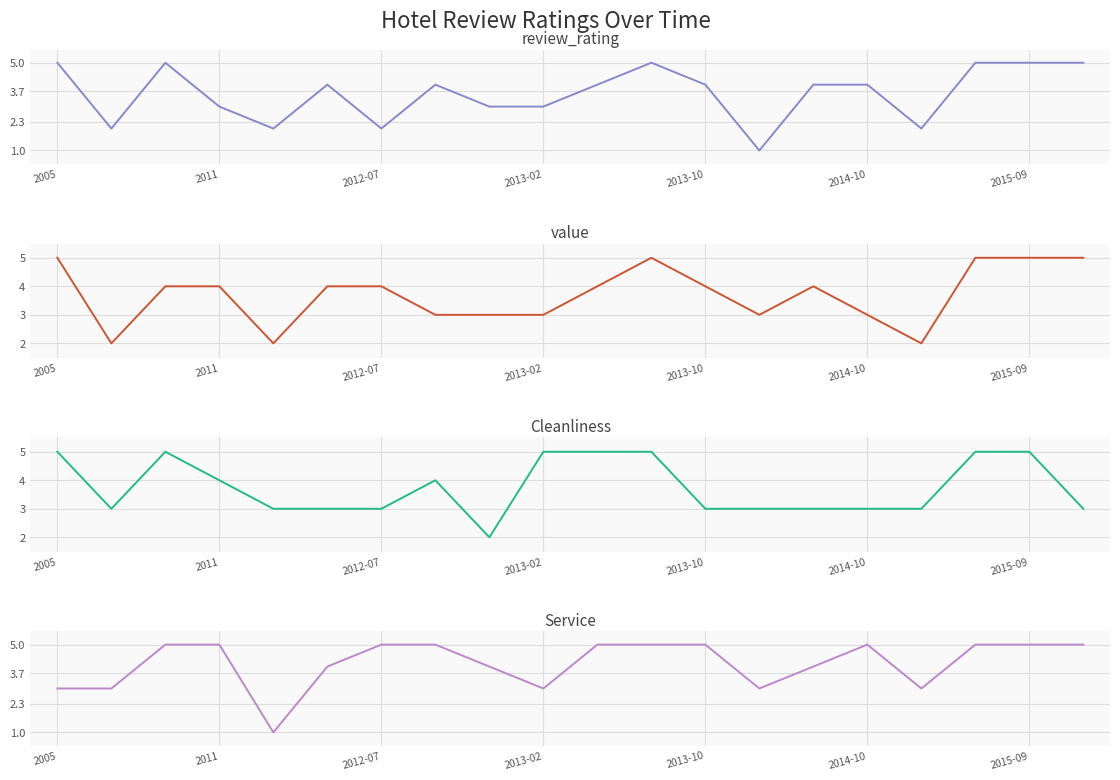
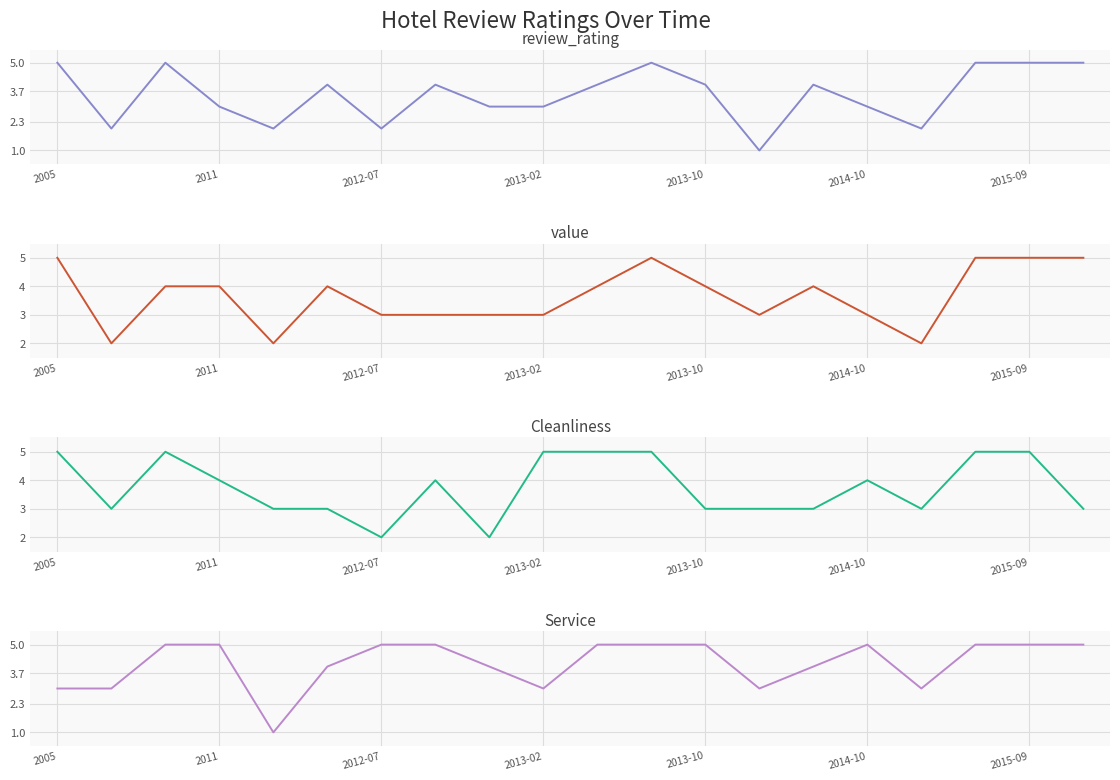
  {
    "review_rating": {
      "2005": 5,
      "2011": 3,
      "2012-07": 2,
      "2013-02": 3,
      "2013-10": 4,
-     "2014-10": 4,
+     "2014-10": 3,
      "2015-09": 5
    },
    "value": {
      "2005": 5,
      "2011": 4,
-     "2012-07": 4,
+     "2012-07": 3,
      "2013-02": 3,
      "2013-10": 4,
      "2014-10": 3,
      "2015-09": 5
    },
    "Cleanliness": {
      "2005": 5,
      "2011": 4,
-     "2012-07": 3,
+     "2012-07": 2,
      "2013-02": 5,
      "2013-10": 3,
-     "2014-10": 3,
+     "2014-10": 4,
      "2015-09": 5
    },
    "Service": {
      "2005": 3.0,
      "2011": 5.0,
      "2012-07": 5.0,
      "2013-02": 3.0,
      "2013-10": 5.0,
      "2014-10": 5.0,
      "2015-09": 5.0
    }
  }
